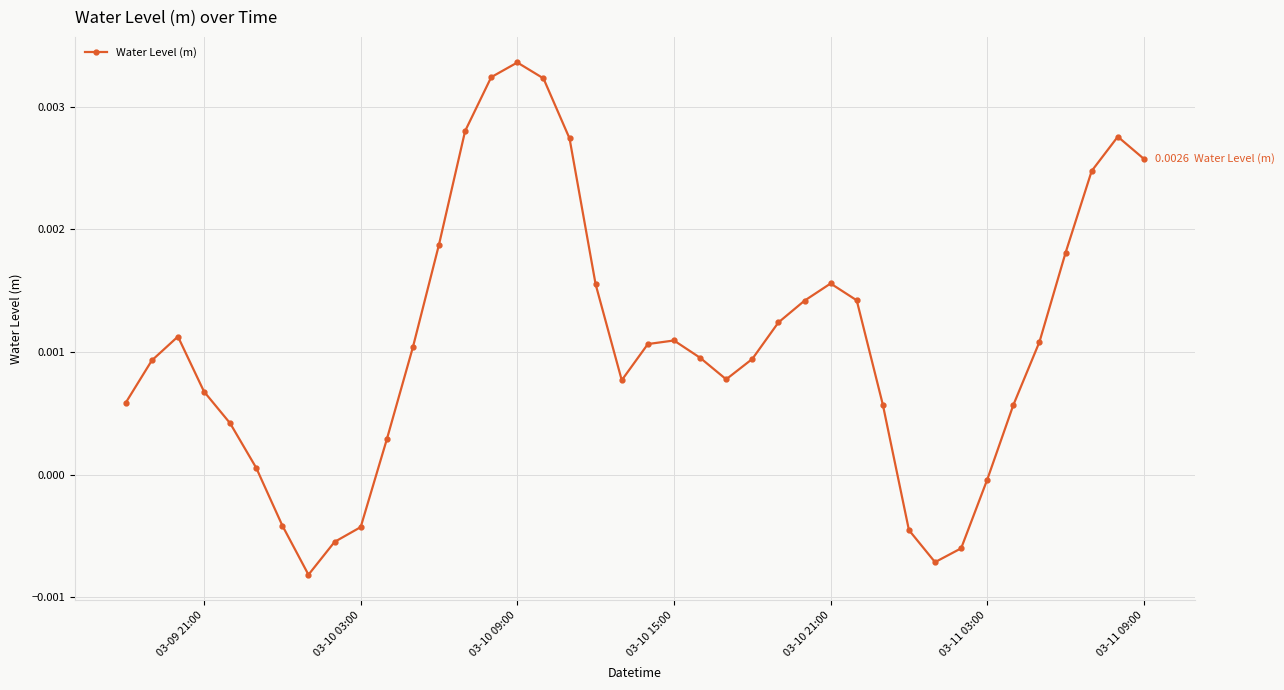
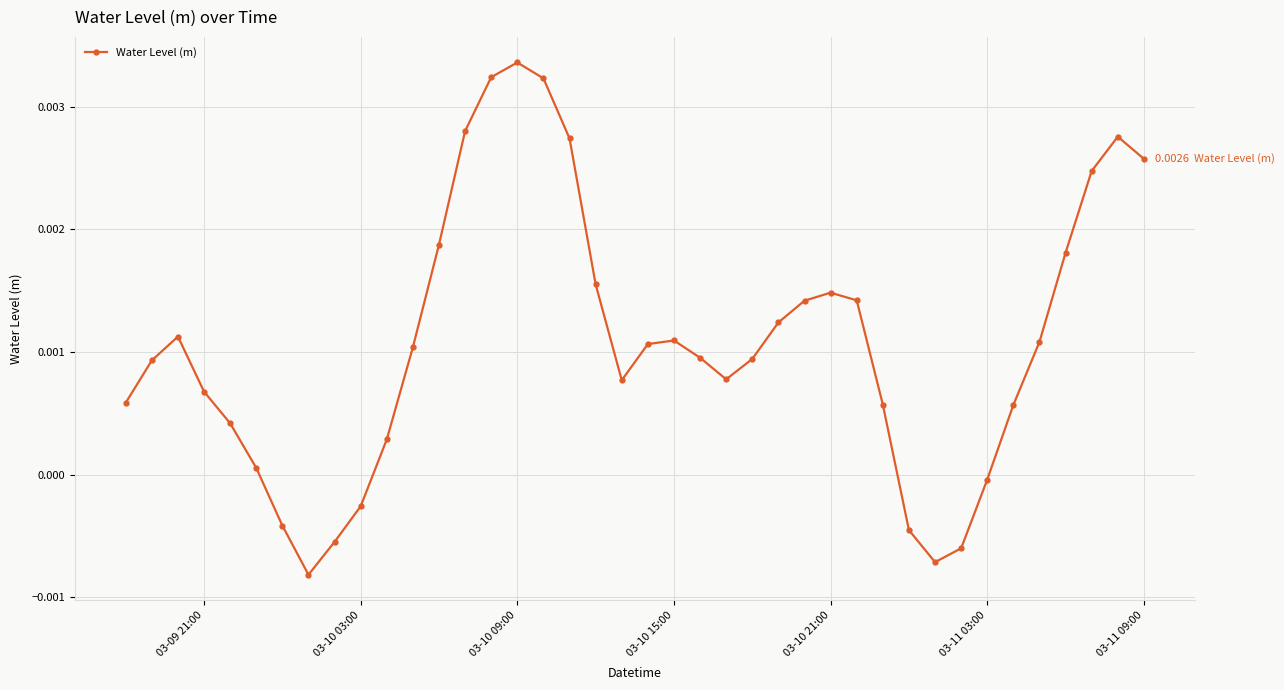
  {
    "03-09 21:00": 0.00068,
-   "03-10 03:00": -0.00043,
+   "03-10 03:00": -0.00026,
    "03-10 09:00": 0.00336,
    "03-10 15:00": 0.00109,
-   "03-10 21:00": 0.00156,
+   "03-10 21:00": 0.00148,
    "03-11 03:00": -0.00004
  }
